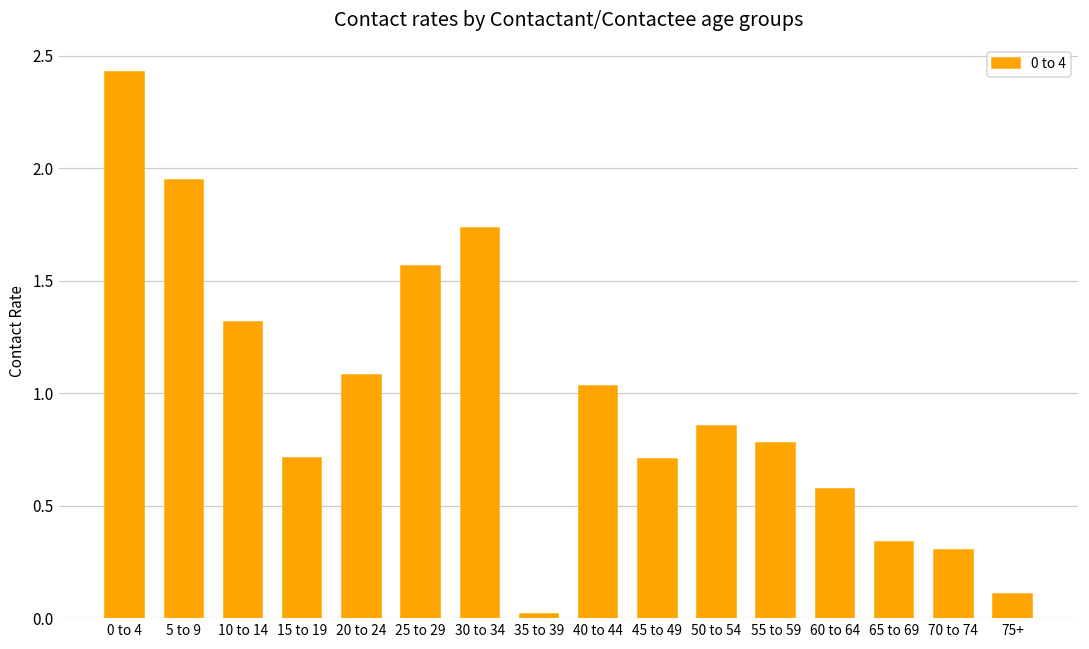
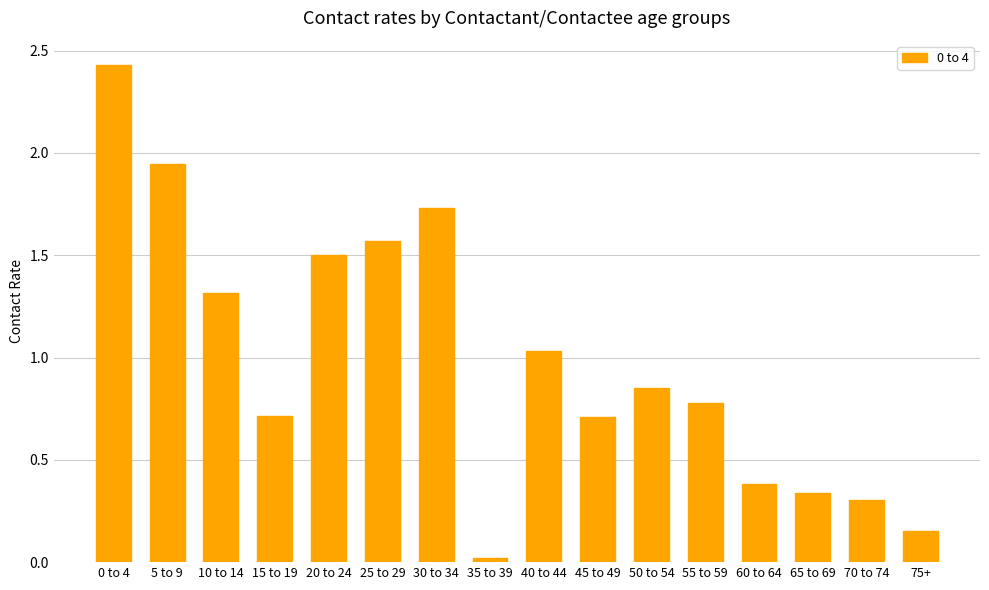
  {
    "0 to 4": 2.43,
    "5 to 9": 1.95,
    "10 to 14": 1.32,
    "15 to 19": 0.71,
-   "20 to 24": 1.08,
+   "20 to 24": 1.50,
    "25 to 29": 1.57,
    "30 to 34": 1.73,
    "35 to 39": 0.02,
    "40 to 44": 1.03,
    "45 to 49": 0.71,
    "50 to 54": 0.85,
    "55 to 59": 0.78,
-   "60 to 64": 0.57,
+   "60 to 64": 0.38,
    "65 to 69": 0.34,
    "70 to 74": 0.30,
-   "75+": 0.11
+   "75+": 0.15
  }
